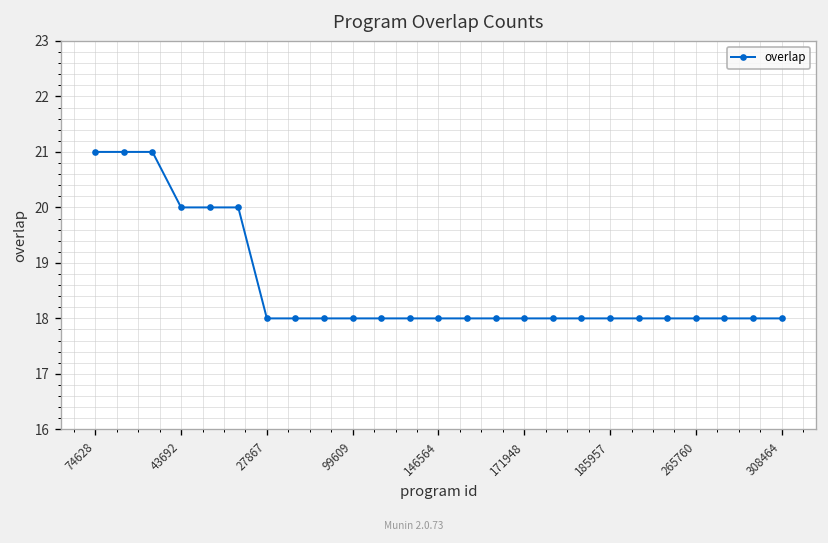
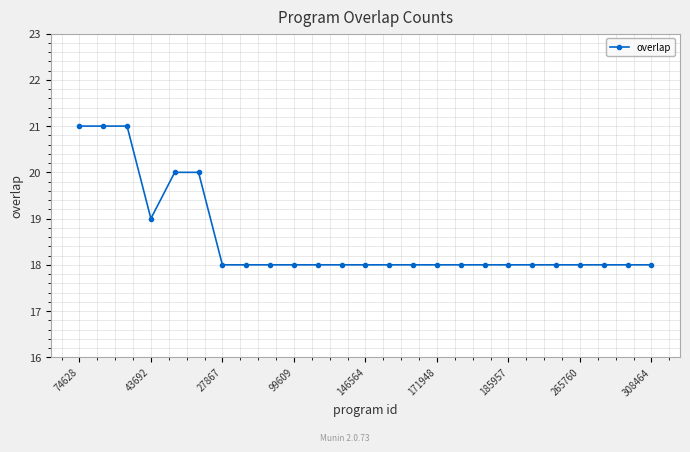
  {
    "74628": 21,
-   "43692": 20,
+   "43692": 19,
    "27867": 18,
    "99609": 18,
    "146564": 18,
    "171948": 18,
    "185957": 18,
    "265760": 18,
    "308464": 18
  }
